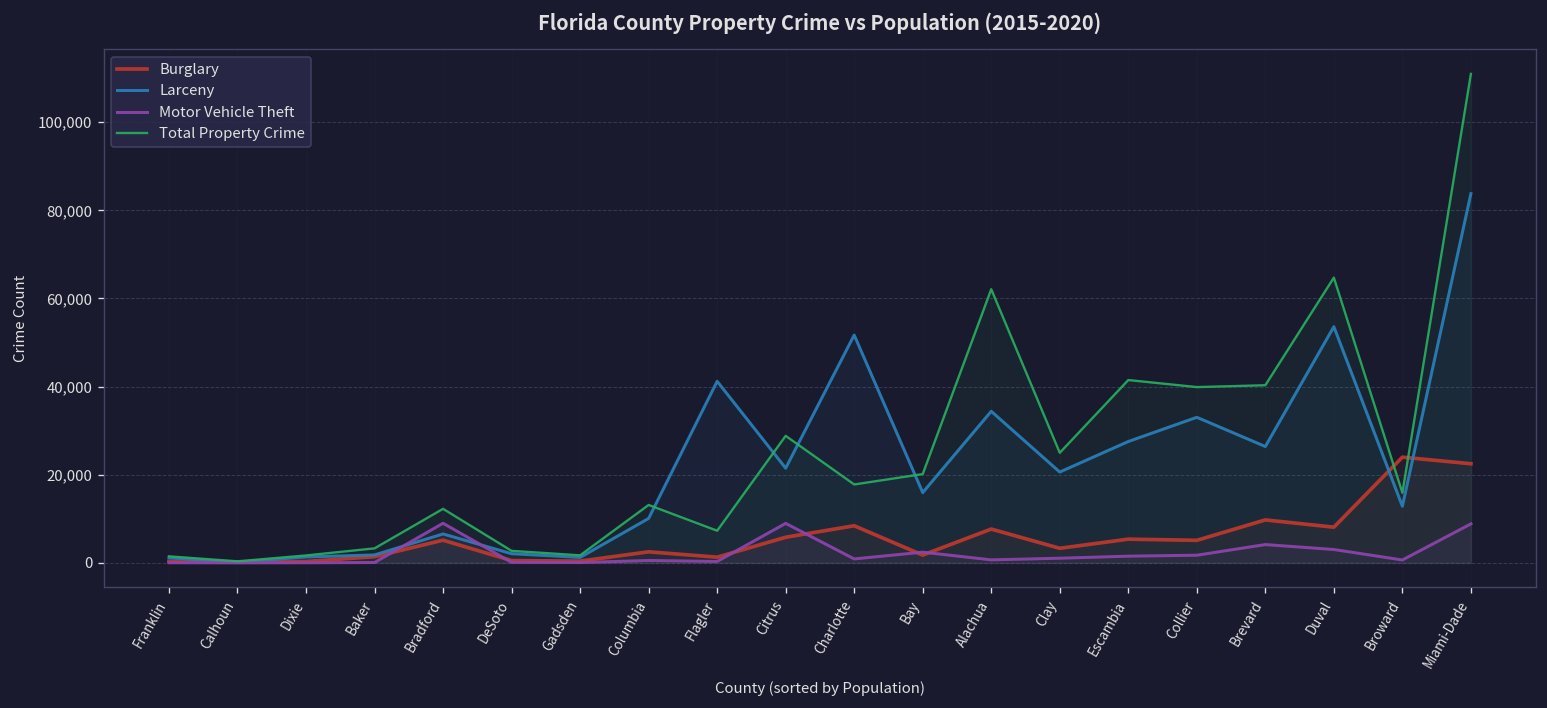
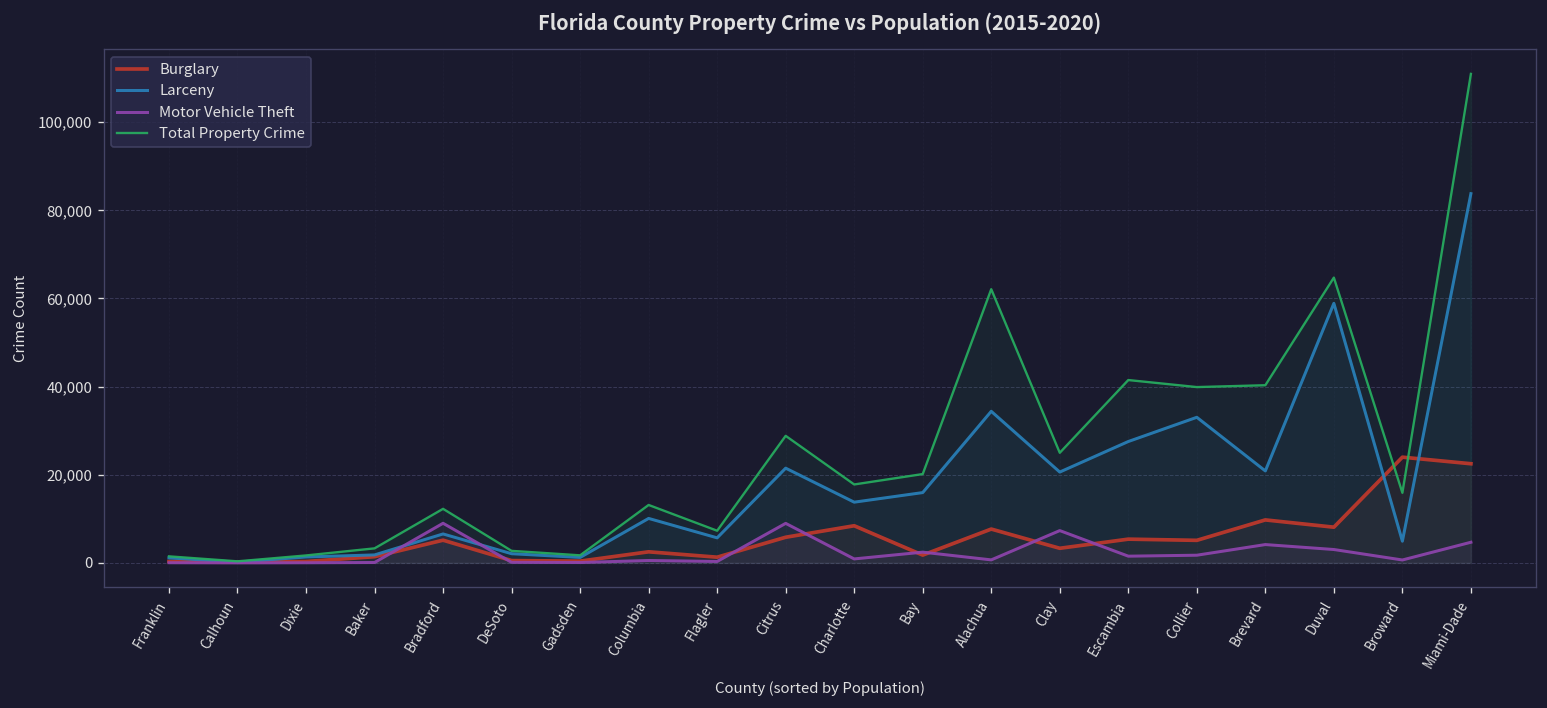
  {
    "Burglary": {
      "Bradford": "5,000",
      "Columbia": "3,000",
      "Flagler": "1,000",
      "Citrus": "6,000",
      "Charlotte": "8,000",
      "Alachua": "8,000",
      "Clay": "3,000",
      "Escambia": "5,000",
      "Collier": "5,000",
      "Brevard": "10,000",
      "Duval": "8,000",
      "Broward": "24,000",
      "Miami-Dade": "23,000"
    },
    "Larceny": {
      "Bradford": "7,000",
      "Columbia": "10,000",
-     "Flagler": "41,000",
+     "Flagler": "6,000",
      "Citrus": "21,000",
-     "Charlotte": "52,000",
+     "Charlotte": "14,000",
      "Bay": "16,000",
      "Alachua": "34,000",
      "Clay": "21,000",
      "Escambia": "28,000",
      "Collier": "33,000",
-     "Brevard": "26,000",
-     "Duval": "54,000",
-     "Broward": "13,000",
+     "Brevard": "21,000",
+     "Duval": "59,000",
+     "Broward": "5,000",
      "Miami-Dade": "84,000"
    },
    "Motor Vehicle Theft": {
      "Baker": "0",
      "Bradford": "9,000",
      "Columbia": "1,000",
      "Flagler": "0",
      "Citrus": "9,000",
      "Charlotte": "1,000",
      "Alachua": "1,000",
-     "Clay": "1,000",
+     "Clay": "7,000",
      "Escambia": "2,000",
      "Collier": "2,000",
      "Brevard": "4,000",
      "Duval": "3,000",
      "Broward": "1,000",
-     "Miami-Dade": "9,000"
+     "Miami-Dade": "5,000"
    },
    "Total Property Crime": {
      "Baker": "3,000",
      "Bradford": "12,000",
      "Columbia": "13,000",
      "Flagler": "7,000",
      "Citrus": "29,000",
      "Charlotte": "18,000",
      "Bay": "20,000",
      "Alachua": "62,000",
      "Clay": "25,000",
      "Escambia": "41,000",
      "Collier": "40,000",
      "Brevard": "40,000",
      "Duval": "65,000",
      "Broward": "16,000",
      "Miami-Dade": "111,000"
    }
  }
